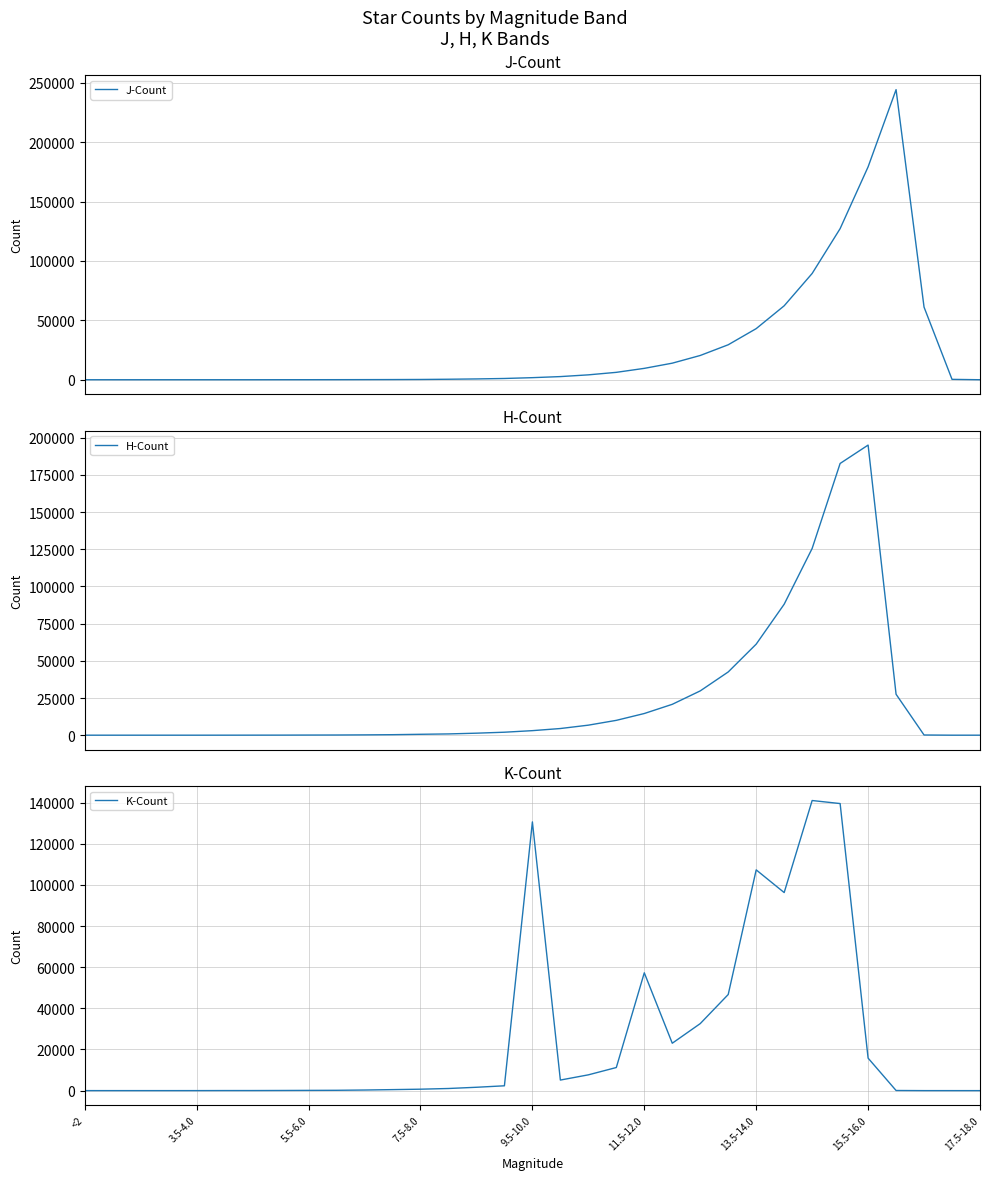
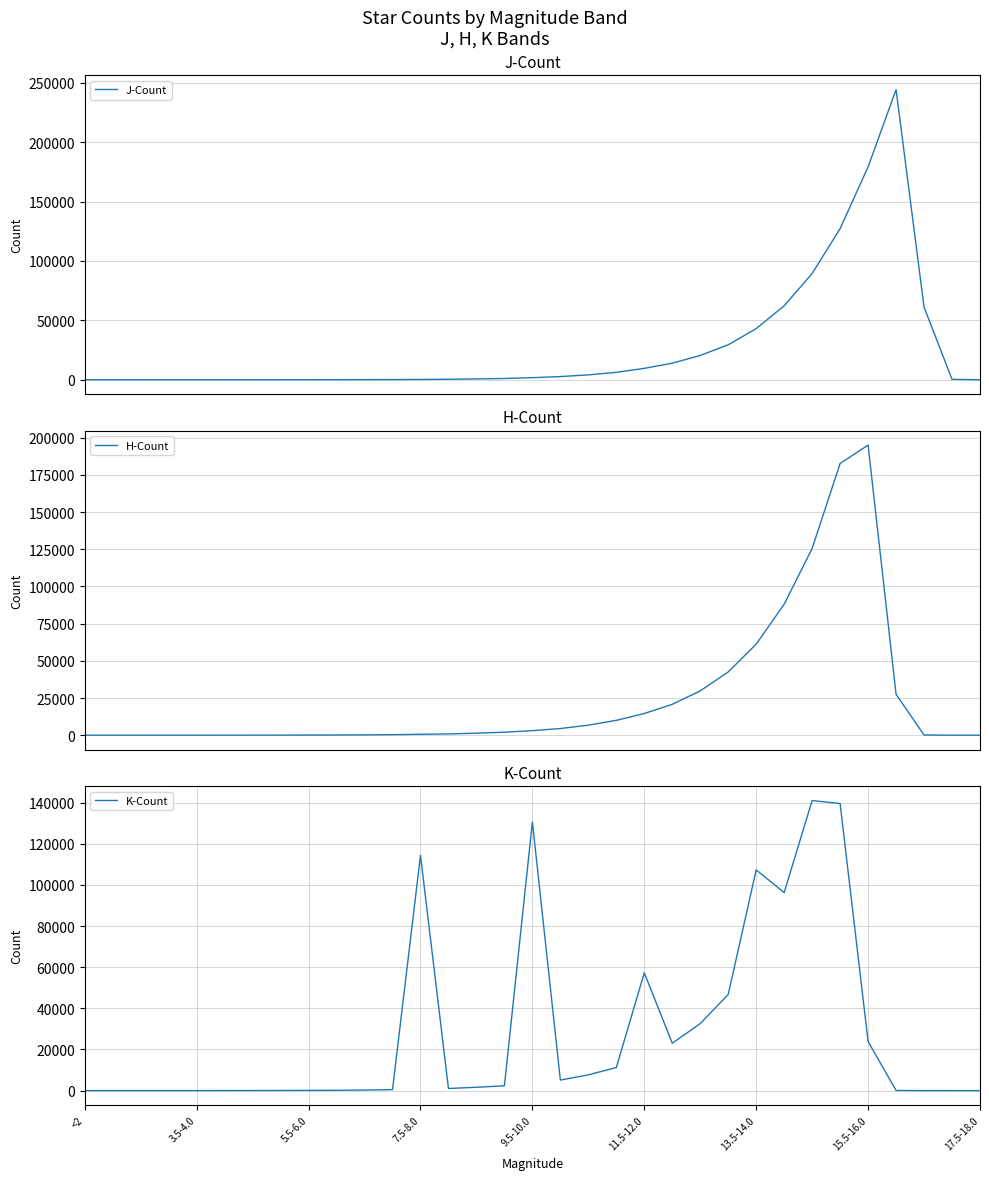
  {
    "K-Count": {
      "<2": 0,
      "3.5-4.0": 0,
      "5.5-6.0": 0,
-     "7.5-8.0": 1000,
+     "7.5-8.0": 114000,
      "9.5-10.0": 131000,
      "11.5-12.0": 57000,
      "13.5-14.0": 107000,
-     "15.5-16.0": 16000,
+     "15.5-16.0": 24000,
      "17.5-18.0": 0
    }
  }
